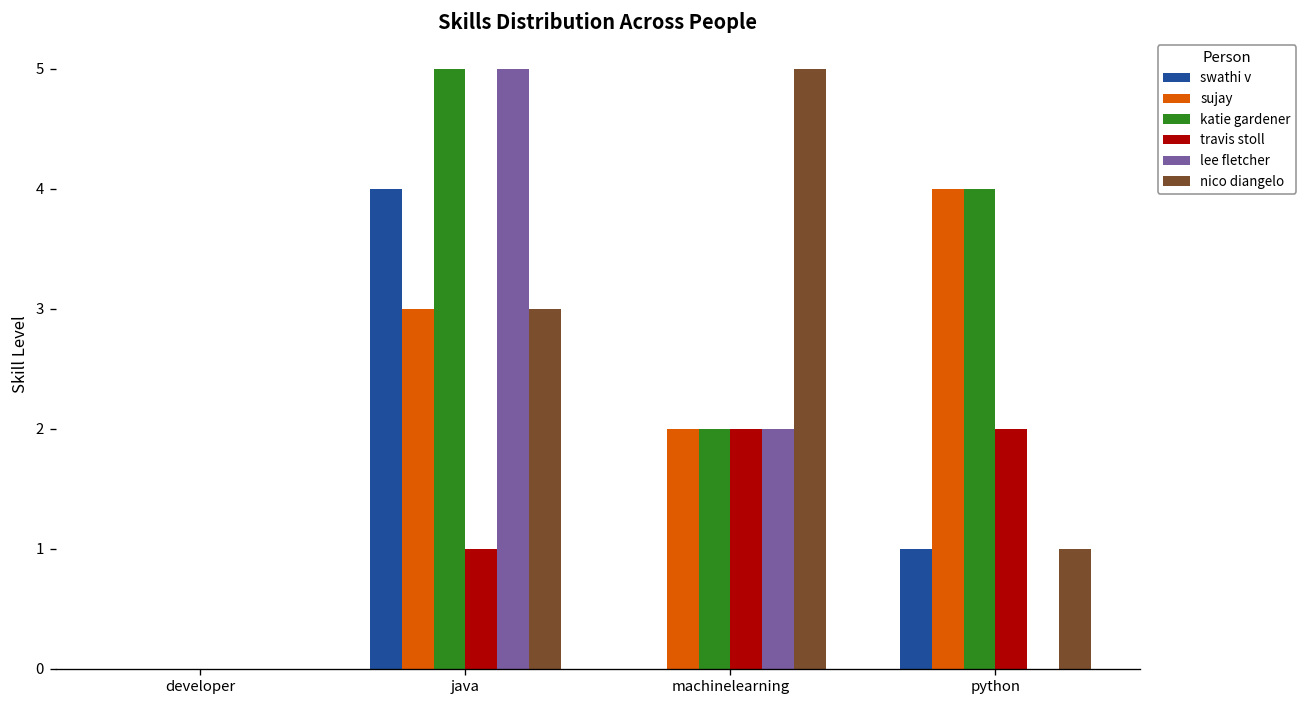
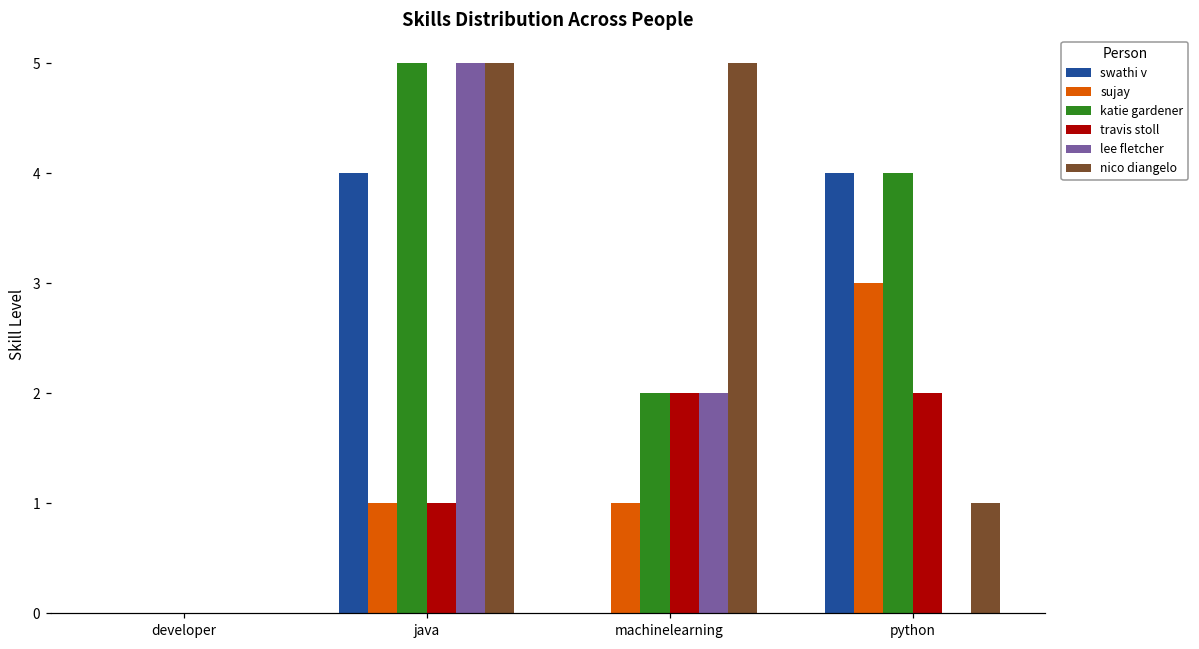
  {
    "swathi v": {
      "developer": 0,
      "java": 4,
      "machinelearning": 0,
-     "python": 1
+     "python": 4
    },
    "sujay": {
      "developer": 0,
-     "java": 3,
-     "machinelearning": 2,
-     "python": 4
+     "java": 1,
+     "machinelearning": 1,
+     "python": 3
    },
    "katie gardener": {
      "developer": 0,
      "java": 5,
      "machinelearning": 2,
      "python": 4
    },
    "travis stoll": {
      "developer": 0,
      "java": 1,
      "machinelearning": 2,
      "python": 2
    },
    "lee fletcher": {
      "developer": 0,
      "java": 5,
      "machinelearning": 2,
      "python": 0
    },
    "nico diangelo": {
      "developer": 0,
-     "java": 3,
+     "java": 5,
      "machinelearning": 5,
      "python": 1
    }
  }
